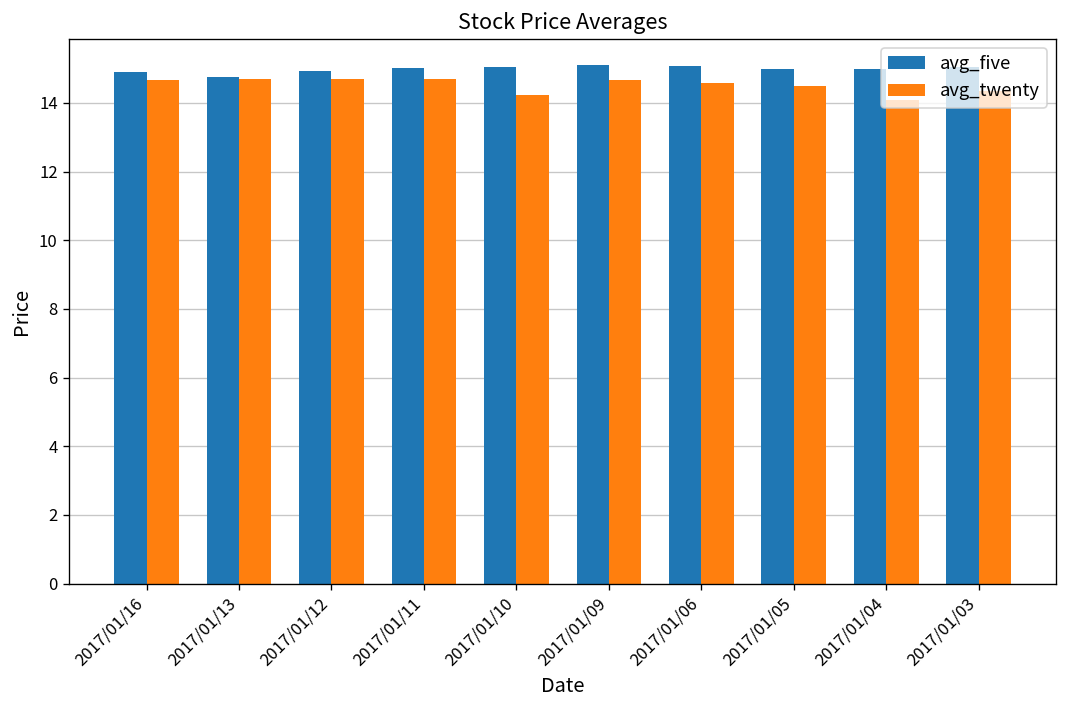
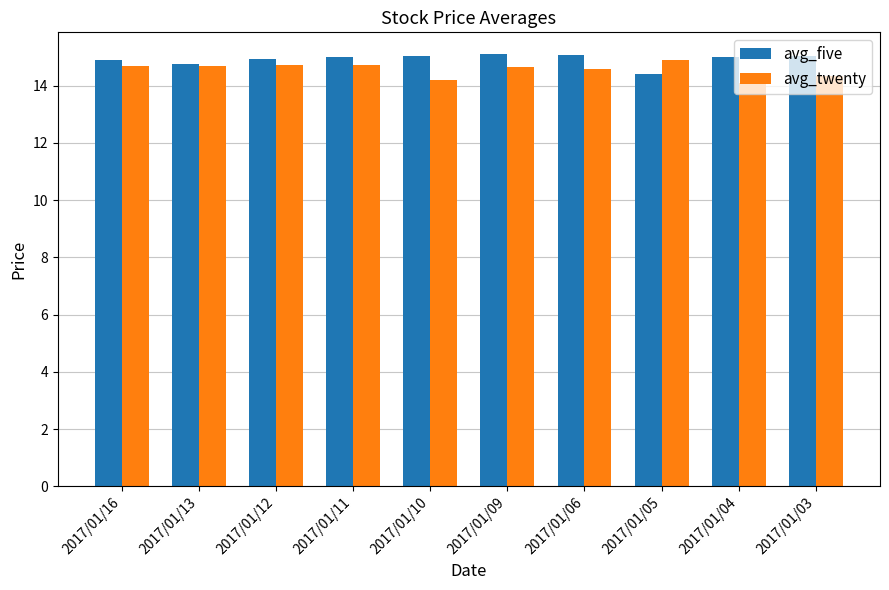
  {
    "avg_five": {
      "2017/01/16": 14.9,
      "2017/01/13": 14.8,
      "2017/01/12": 14.9,
      "2017/01/11": 15.0,
      "2017/01/10": 15.1,
      "2017/01/09": 15.1,
      "2017/01/06": 15.1,
-     "2017/01/05": 15.0,
+     "2017/01/05": 14.4,
      "2017/01/04": 15.0
    },
    "avg_twenty": {
      "2017/01/16": 14.7,
      "2017/01/13": 14.7,
      "2017/01/12": 14.7,
      "2017/01/11": 14.7,
      "2017/01/10": 14.2,
      "2017/01/09": 14.7,
      "2017/01/06": 14.6,
-     "2017/01/05": 14.5
+     "2017/01/05": 14.9
    }
  }
